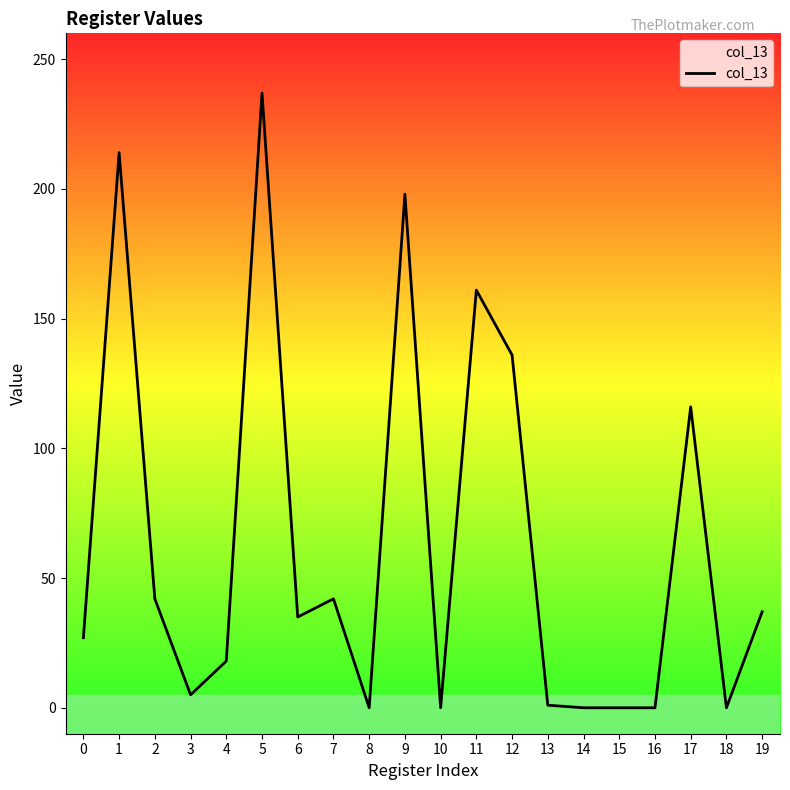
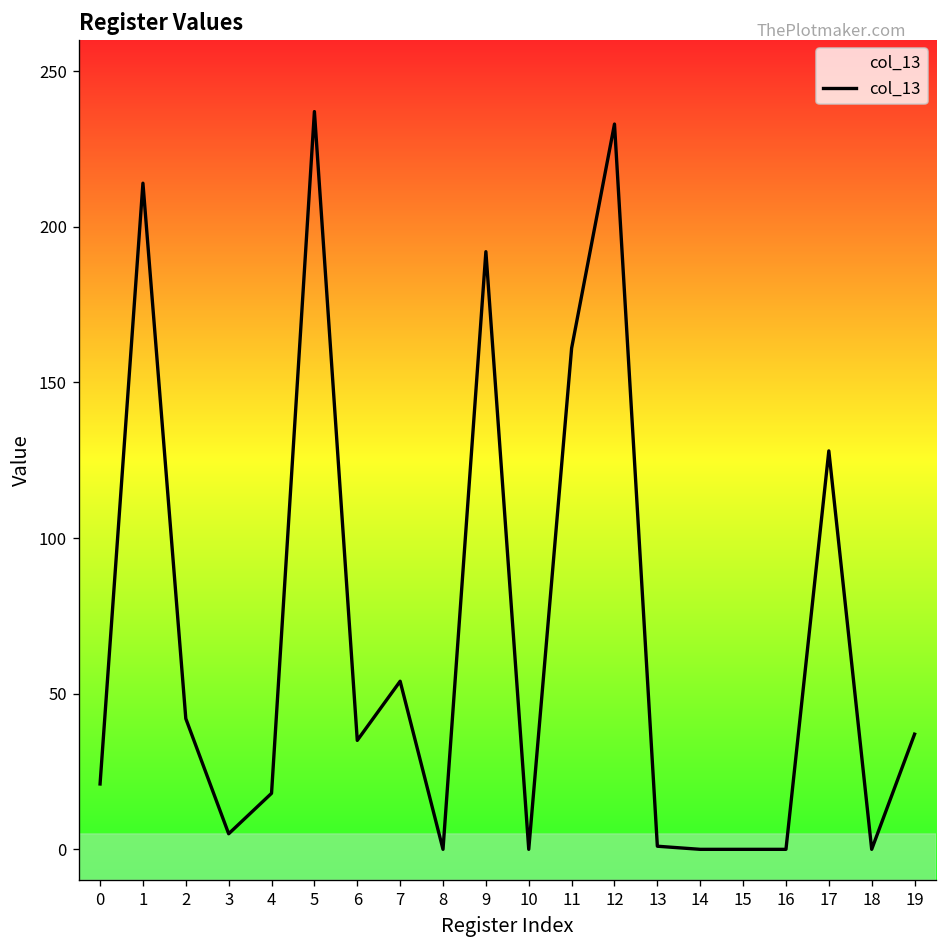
  {
-   "0": 27,
+   "0": 21,
    "1": 214,
    "2": 42,
    "4": 18,
    "5": 237,
    "6": 35,
-   "7": 42,
-   "9": 198,
+   "7": 54,
+   "9": 192,
    "11": 161,
-   "12": 136,
-   "17": 116,
+   "12": 233,
+   "17": 128,
    "19": 37
  }
